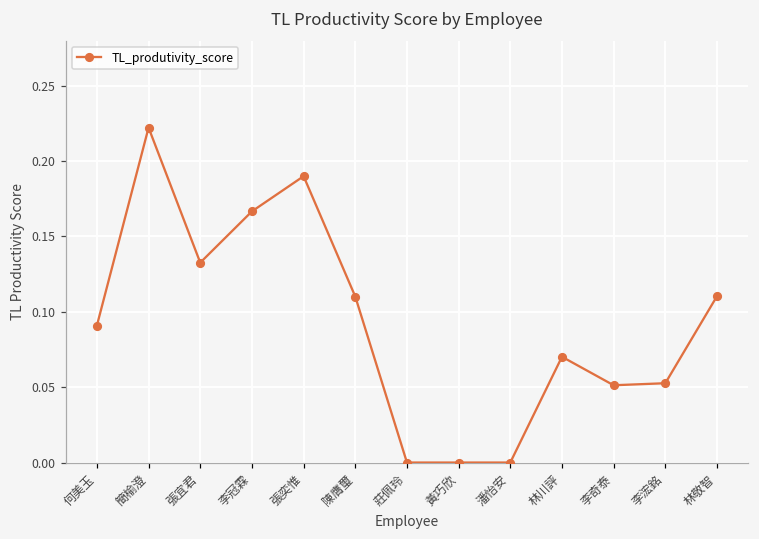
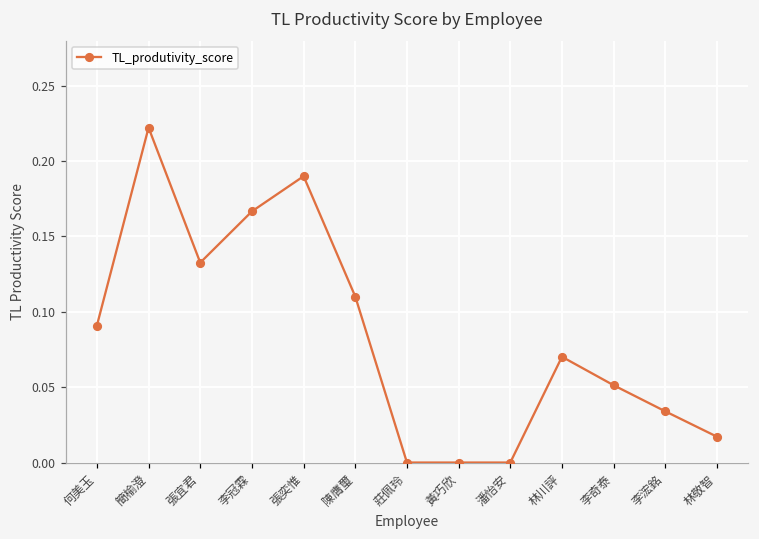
  {
    "何美玉": 0.091,
    "簡榆澄": 0.222,
    "張宜君": 0.133,
    "李冠霖": 0.167,
    "張奕惟": 0.190,
    "陳膺璽": 0.110,
    "莊佩玲": 0.000,
    "黃巧欣": 0.000,
    "潘怡安": 0.000,
    "林川評": 0.070,
    "李奇泰": 0.051,
-   "李浤銘": 0.053,
-   "林敬智": 0.110
+   "李浤銘": 0.034,
+   "林敬智": 0.017
  }
